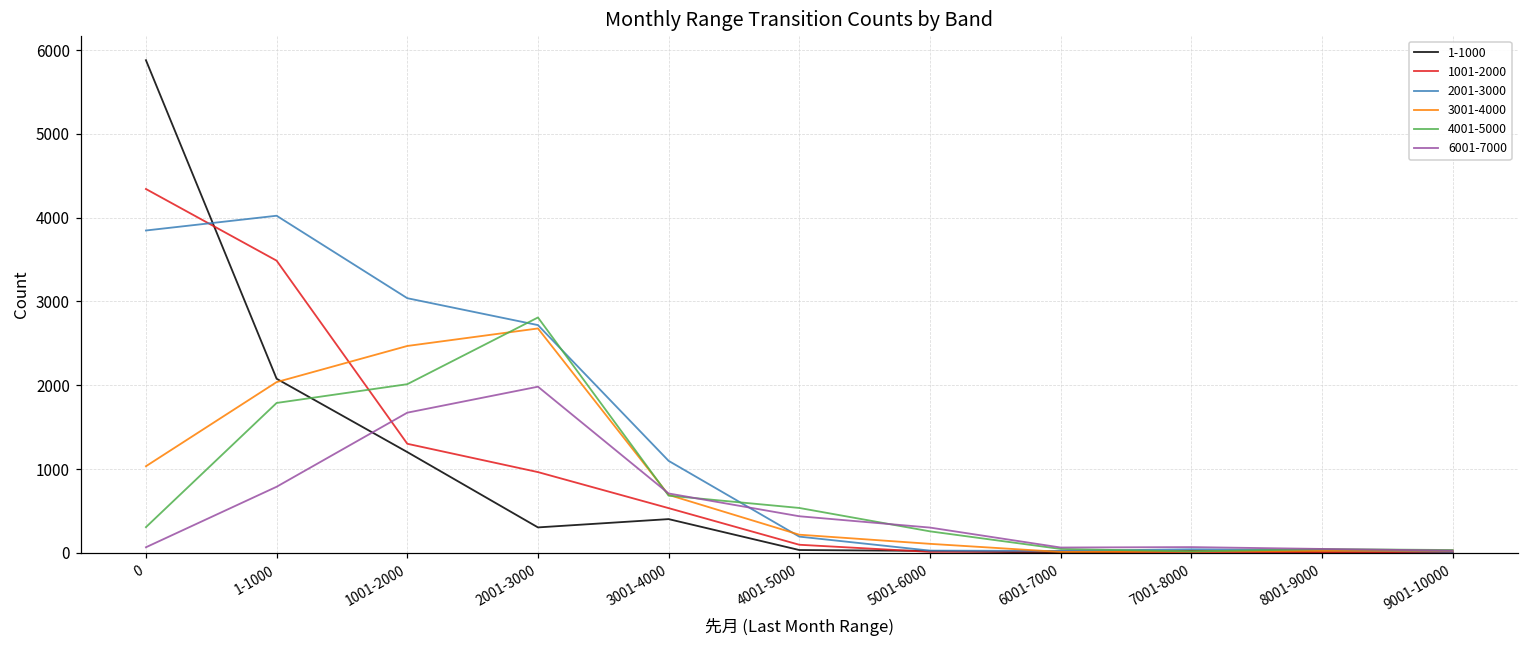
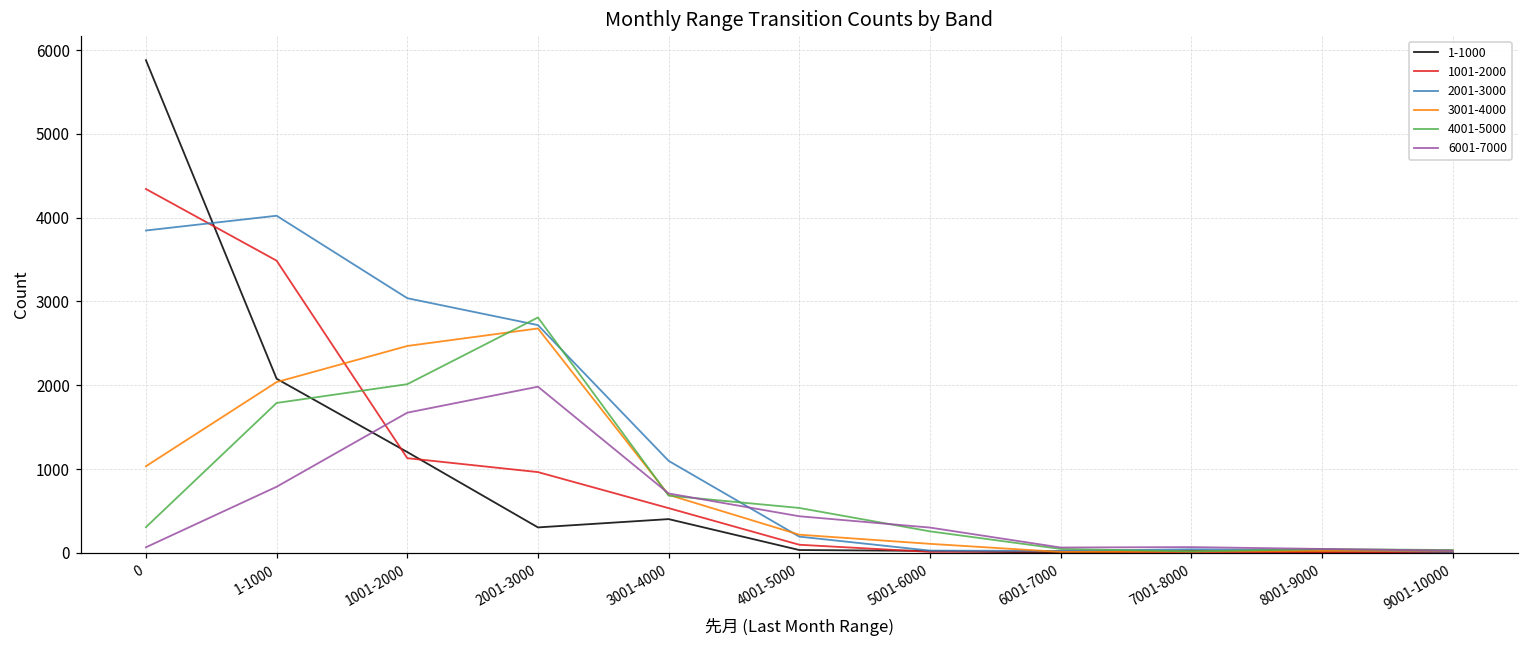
  {
    "1-1000": {
      "0": 5900,
      "1-1000": 2100,
      "1001-2000": 1200,
      "2001-3000": 300,
      "3001-4000": 400,
      "4001-5000": 0
    },
    "1001-2000": {
      "0": 4300,
      "1-1000": 3500,
-     "1001-2000": 1300,
+     "1001-2000": 1100,
      "2001-3000": 1000,
      "3001-4000": 500,
      "4001-5000": 100
    },
    "2001-3000": {
      "0": 3800,
      "1-1000": 4000,
      "1001-2000": 3000,
      "2001-3000": 2700,
      "3001-4000": 1100
    },
    "3001-4000": {
      "0": 1000,
      "1-1000": 2000,
      "1001-2000": 2500,
      "2001-3000": 2700,
      "5001-6000": 100
    },
    "4001-5000": {
      "0": 300,
      "1-1000": 1800,
      "1001-2000": 2000,
      "2001-3000": 2800,
      "4001-5000": 500,
      "5001-6000": 300
    },
    "6001-7000": {
      "0": 100,
      "1-1000": 800,
      "1001-2000": 1700,
      "2001-3000": 2000,
      "4001-5000": 400,
      "5001-6000": 300
    }
  }
